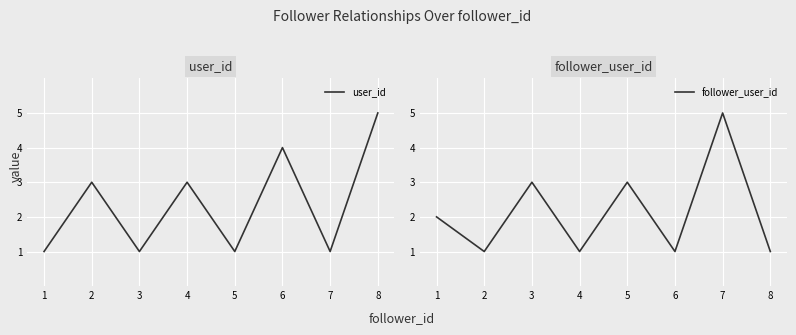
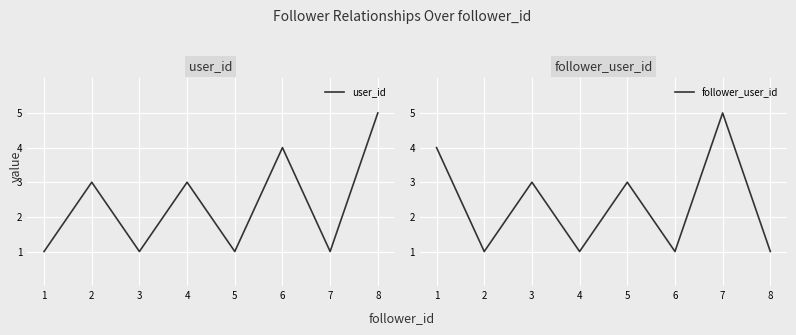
  {
    "user_id": {
      "1": 1.0,
      "2": 3.0,
      "3": 1.0,
      "4": 3.0,
      "5": 1.0,
      "6": 4.0,
      "7": 1.0,
      "8": 5.0
    },
    "follower_user_id": {
-     "1": 2,
+     "1": 4,
      "2": 1,
      "3": 3,
      "4": 1,
      "5": 3,
      "6": 1,
      "7": 5,
      "8": 1
    }
  }
